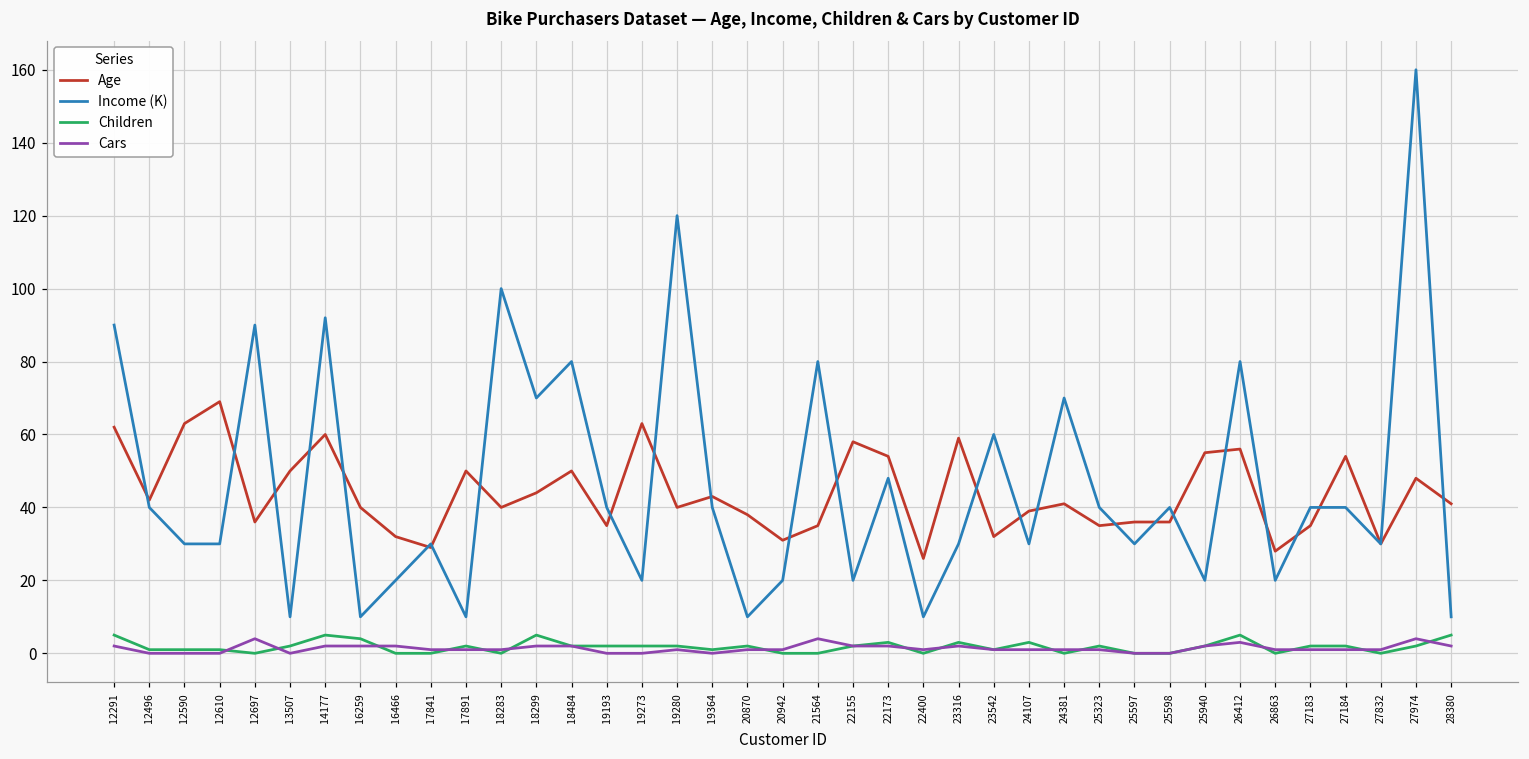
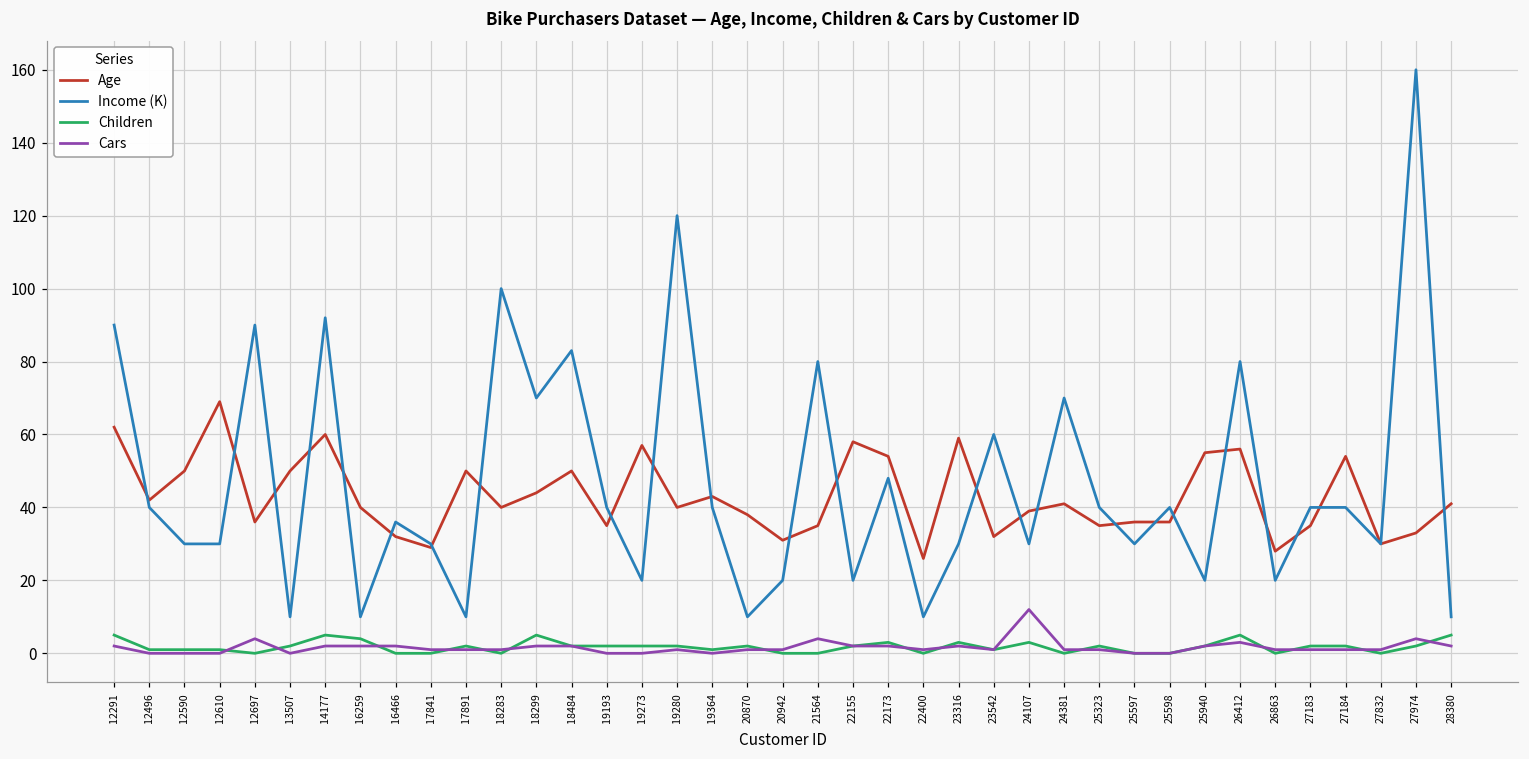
  {
    "Age": {
      "12291": 62,
      "12496": 42,
-     "12590": 63,
+     "12590": 50,
      "12610": 69,
      "12697": 36,
      "13507": 50,
      "14177": 60,
      "16259": 40,
      "16466": 32,
      "17841": 29,
      "17891": 50,
      "18283": 40,
      "18299": 44,
      "18484": 50,
      "19193": 35,
-     "19273": 63,
+     "19273": 57,
      "19280": 40,
      "19364": 43,
      "20870": 38,
      "20942": 31,
      "21564": 35,
      "22155": 58,
      "22173": 54,
      "22400": 26,
      "23316": 59,
      "23542": 32,
      "24107": 39,
      "24381": 41,
      "25323": 35,
      "25597": 36,
      "25598": 36,
      "25940": 55,
      "26412": 56,
      "26863": 28,
      "27183": 35,
      "27184": 54,
-     "27974": 48,
+     "27974": 33,
      "28380": 41
    },
    "Income (K)": {
      "12291": 90,
      "12496": 40,
      "12590": 30,
      "12610": 30,
      "12697": 90,
      "13507": 10,
      "14177": 92,
      "16259": 10,
-     "16466": 20,
+     "16466": 36,
      "17841": 30,
      "17891": 10,
      "18283": 100,
      "18299": 70,
-     "18484": 80,
+     "18484": 83,
      "19193": 40,
      "19273": 20,
      "19280": 120,
      "19364": 40,
      "20870": 10,
      "20942": 20,
      "21564": 80,
      "22155": 20,
      "22173": 48,
      "22400": 10,
      "23316": 30,
      "23542": 60,
      "24107": 30,
      "24381": 70,
      "25323": 40,
      "25597": 30,
      "25598": 40,
      "25940": 20,
      "26412": 80,
      "26863": 20,
      "27183": 40,
      "27184": 40,
      "27974": 160,
      "28380": 10
    },
    "Children": {
      "12291": 5,
      "12496": 1,
      "12590": 1,
      "12610": 1,
      "12697": 0,
      "13507": 2,
      "14177": 5,
      "16259": 4,
      "16466": 0,
      "17841": 0,
      "17891": 2,
      "18283": 0,
      "18299": 5,
      "19193": 2,
      "19273": 2,
      "19280": 2,
      "19364": 1,
      "20870": 2,
      "20942": 0,
      "21564": 0,
      "22173": 3,
      "22400": 0,
      "23316": 3,
      "24107": 3,
      "24381": 0,
      "25323": 2,
      "26412": 5,
      "26863": 0,
      "27183": 2,
      "27184": 2,
      "27832": 0,
      "27974": 2,
      "28380": 5
    },
    "Cars": {
      "12291": 2,
      "12496": 0,
      "12590": 0,
      "12610": 0,
      "12697": 4,
      "13507": 0,
      "14177": 2,
      "16259": 2,
      "16466": 2,
      "17841": 1,
      "17891": 1,
      "18283": 1,
      "18299": 2,
      "19193": 0,
      "19273": 0,
      "19280": 1,
      "19364": 0,
      "20870": 1,
      "20942": 1,
      "21564": 4,
      "22173": 2,
      "22400": 1,
      "23316": 2,
-     "24107": 1,
+     "24107": 12,
      "24381": 1,
      "25323": 1,
      "26412": 3,
      "26863": 1,
      "27183": 1,
      "27184": 1,
      "27832": 1,
      "27974": 4,
      "28380": 2
    }
  }
